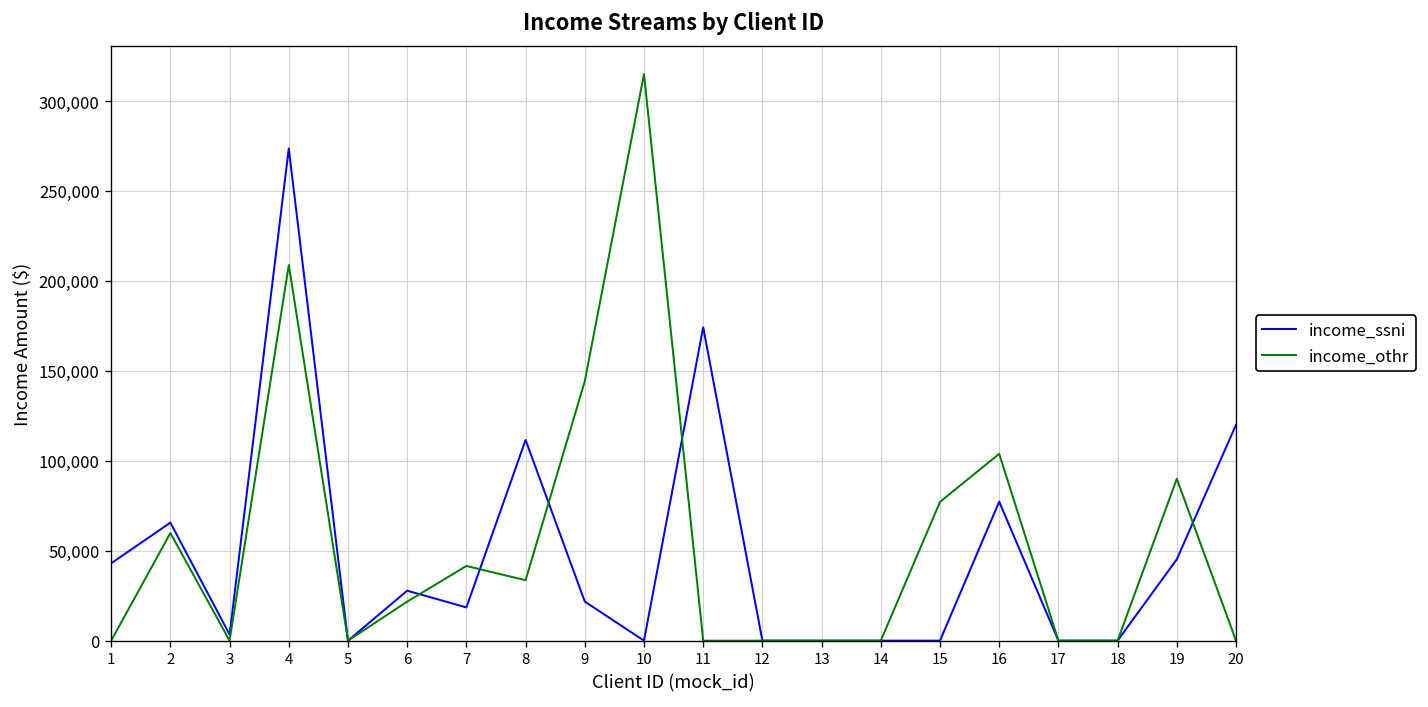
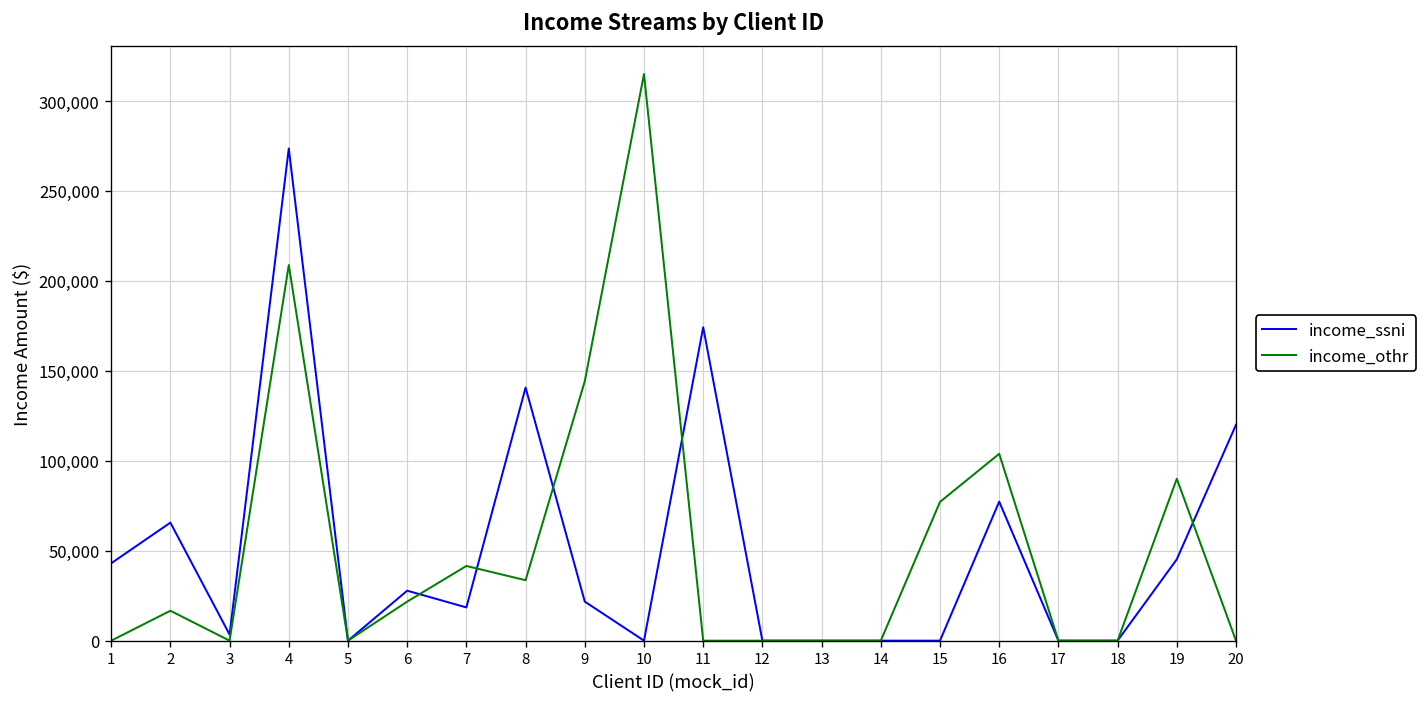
  {
    "income_ssni": {
      "1": "43,000",
      "2": "66,000",
      "3": "3,000",
      "4": "274,000",
      "6": "28,000",
      "7": "18,000",
-     "8": "112,000",
+     "8": "141,000",
      "9": "22,000",
      "10": "0",
      "11": "174,000",
      "15": "0",
      "16": "77,000",
      "19": "45,000",
      "20": "120,000"
    },
    "income_othr": {
      "1": "0",
-     "2": "60,000",
+     "2": "17,000",
      "3": "0",
      "4": "209,000",
      "6": "22,000",
      "7": "42,000",
      "8": "34,000",
      "9": "144,000",
      "10": "315,000",
      "11": "0",
      "15": "77,000",
      "16": "104,000",
      "19": "90,000",
      "20": "0"
    }
  }
